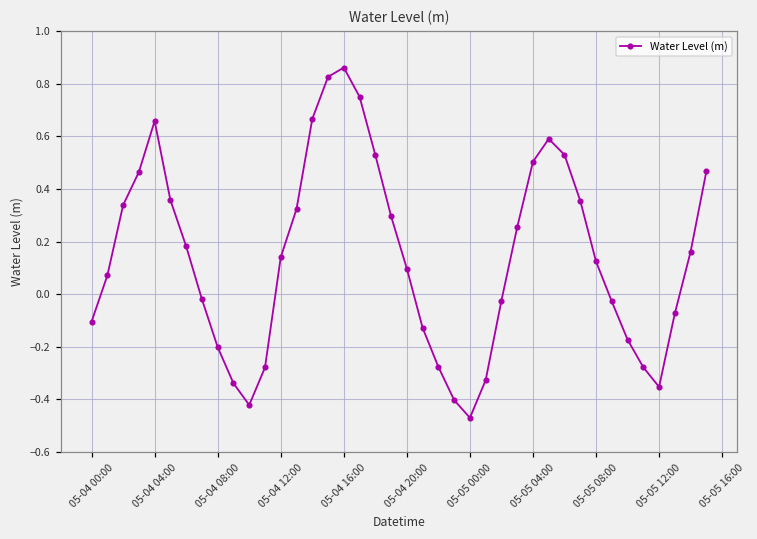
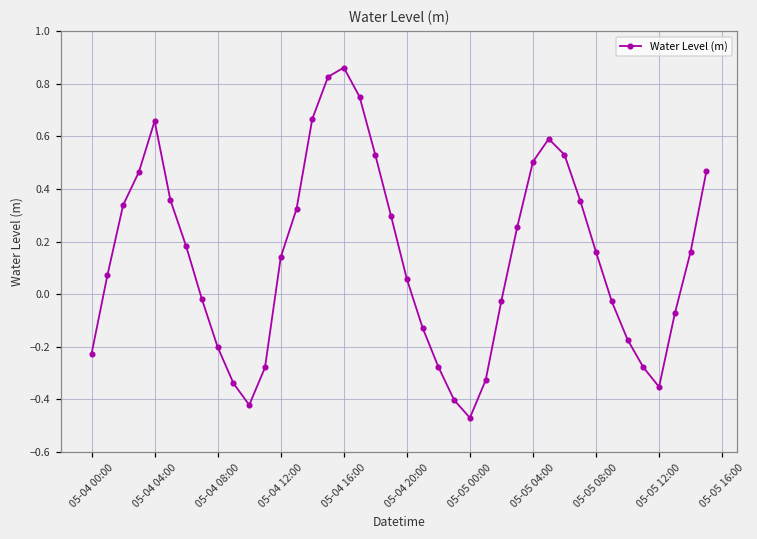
  {
-   "05-04 00:00": -0.10,
+   "05-04 00:00": -0.23,
    "05-04 04:00": 0.66,
    "05-04 08:00": -0.20,
    "05-04 12:00": 0.14,
    "05-04 16:00": 0.86,
-   "05-04 20:00": 0.10,
+   "05-04 20:00": 0.06,
    "05-05 00:00": -0.47,
    "05-05 04:00": 0.50,
-   "05-05 08:00": 0.12,
+   "05-05 08:00": 0.16,
    "05-05 12:00": -0.35
  }
